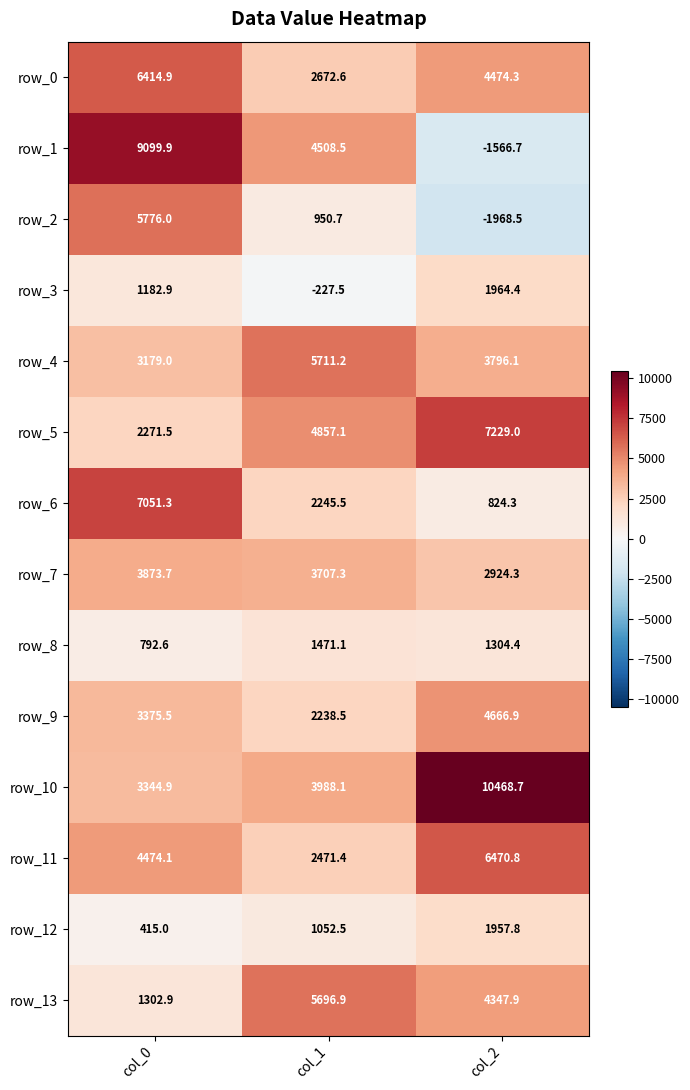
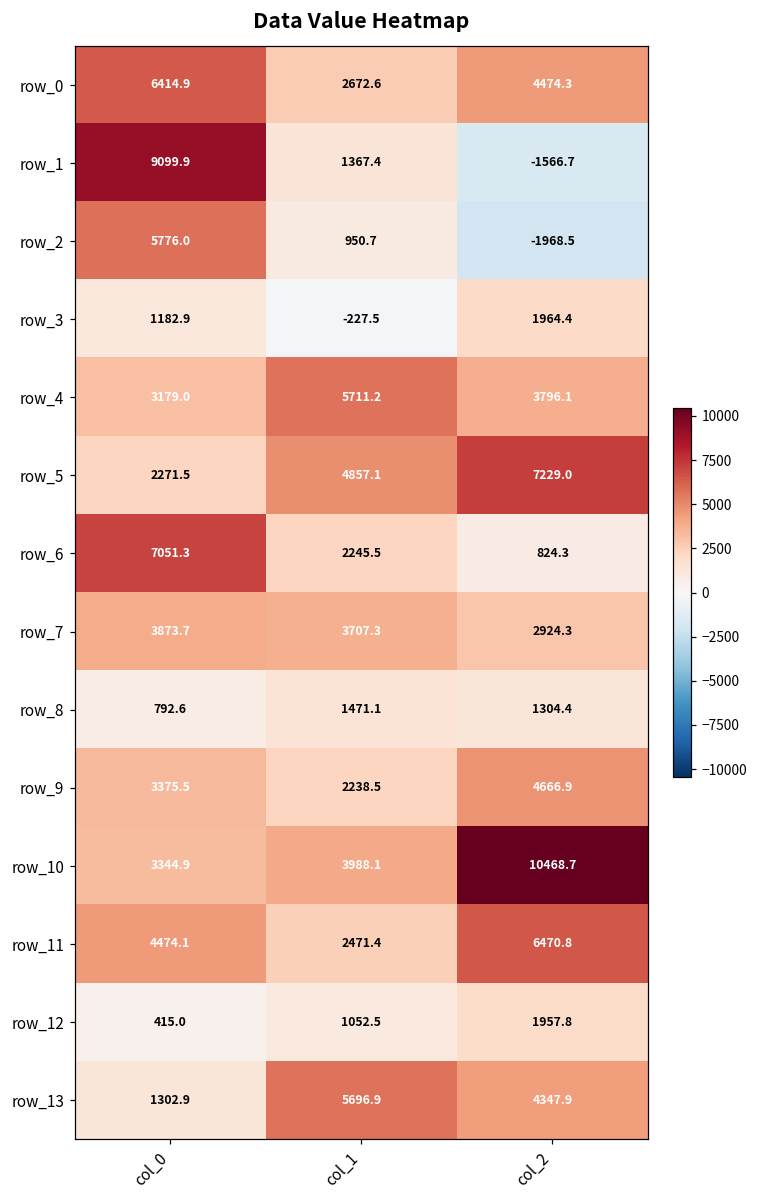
  {
    "row_0": {
      "col_0": 6414.9,
      "col_1": 2672.6,
      "col_2": 4474.3
    },
    "row_1": {
      "col_0": 9099.9,
-     "col_1": 4508.5,
+     "col_1": 1367.4,
      "col_2": -1566.7
    },
    "row_2": {
      "col_0": 5776.0,
      "col_1": 950.7,
      "col_2": -1968.5
    },
    "row_3": {
      "col_0": 1182.9,
      "col_1": -227.5,
      "col_2": 1964.4
    },
    "row_4": {
      "col_0": 3179.0,
      "col_1": 5711.2,
      "col_2": 3796.1
    },
    "row_5": {
      "col_0": 2271.5,
      "col_1": 4857.1,
      "col_2": 7229.0
    },
    "row_6": {
      "col_0": 7051.3,
      "col_1": 2245.5,
      "col_2": 824.3
    },
    "row_7": {
      "col_0": 3873.7,
      "col_1": 3707.3,
      "col_2": 2924.3
    },
    "row_8": {
      "col_0": 792.6,
      "col_1": 1471.1,
      "col_2": 1304.4
    },
    "row_9": {
      "col_0": 3375.5,
      "col_1": 2238.5,
      "col_2": 4666.9
    },
    "row_10": {
      "col_0": 3344.9,
      "col_1": 3988.1,
      "col_2": 10468.7
    },
    "row_11": {
      "col_0": 4474.1,
      "col_1": 2471.4,
      "col_2": 6470.8
    },
    "row_12": {
      "col_0": 415.0,
      "col_1": 1052.5,
      "col_2": 1957.8
    },
    "row_13": {
      "col_0": 1302.9,
      "col_1": 5696.9,
      "col_2": 4347.9
    }
  }
